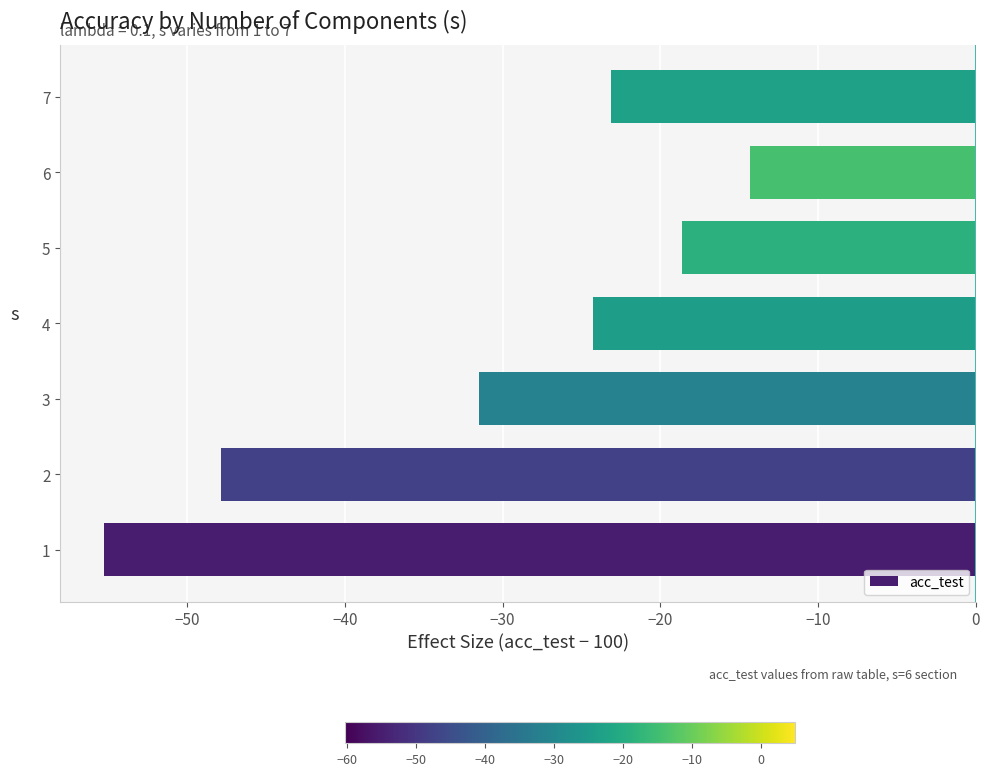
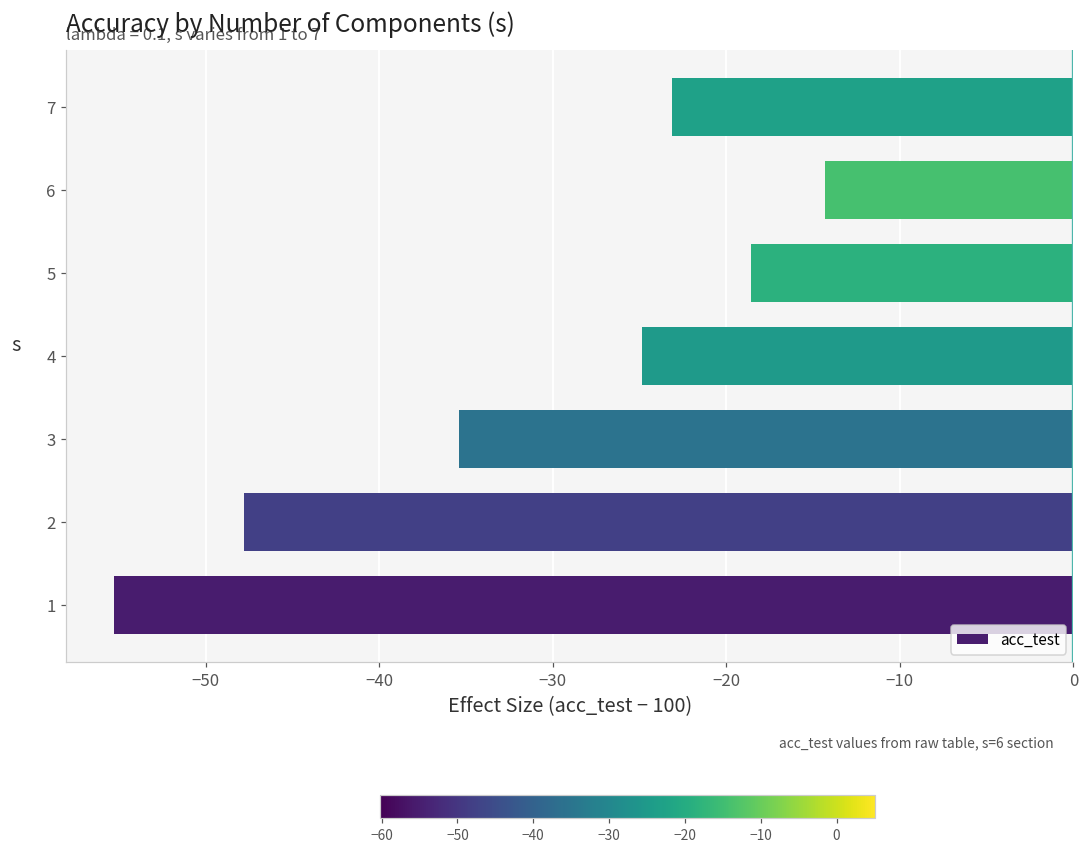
  {
    "7": -23.1,
    "6": -14.3,
    "5": -18.6,
-   "4": -24.3,
-   "3": -31.5,
+   "4": -24.8,
+   "3": -35.4,
    "2": -47.8,
    "1": -55.3
  }
